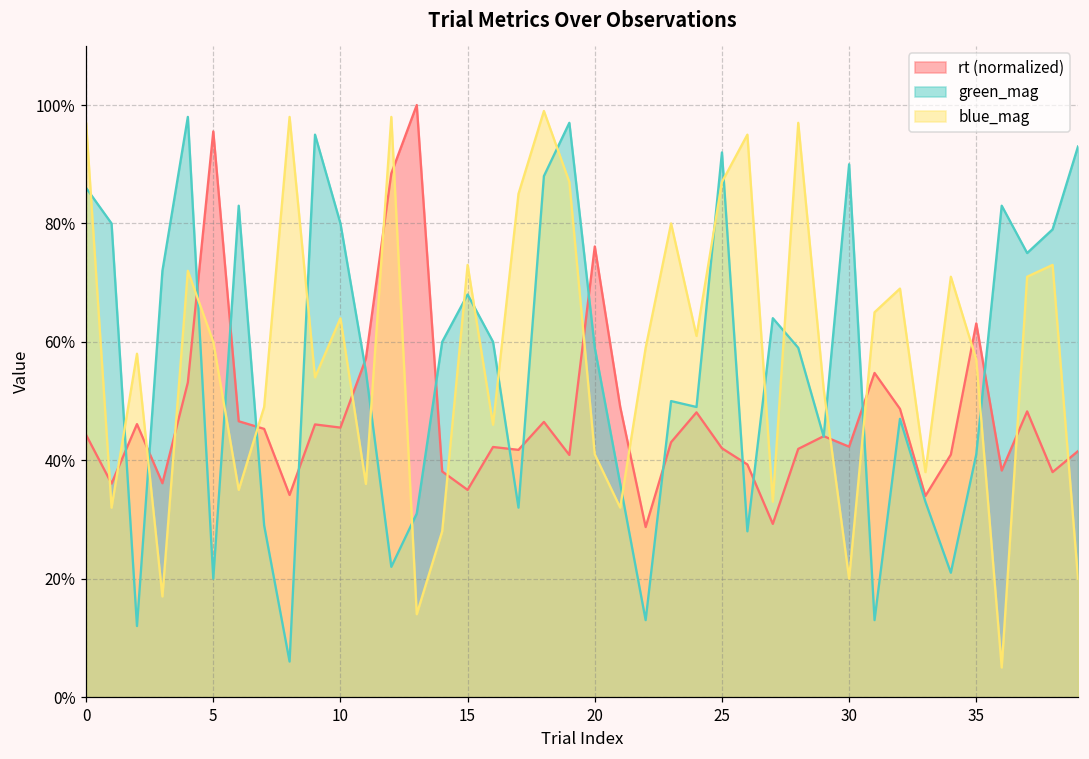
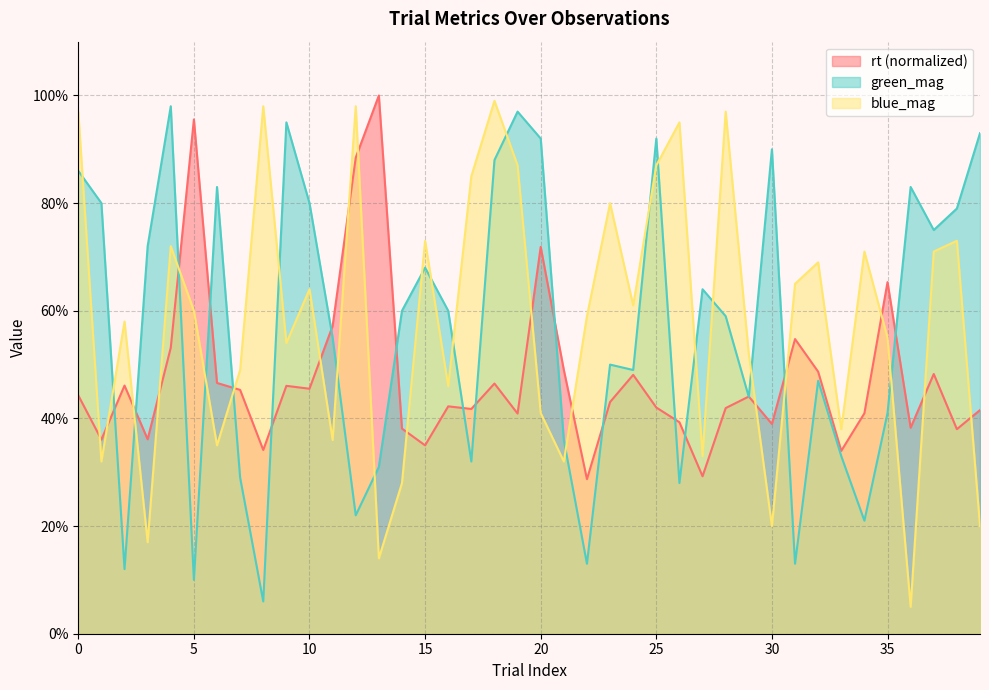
  {
    "rt (normalized)": {
      "0": "44%",
      "5": "96%",
      "10": "46%",
      "15": "35%",
-     "20": "76%",
+     "20": "72%",
      "25": "42%",
-     "30": "42%",
-     "35": "63%"
+     "30": "39%",
+     "35": "65%"
    },
    "green_mag": {
      "0": "86%",
-     "5": "20%",
+     "5": "10%",
      "10": "80%",
      "15": "68%",
-     "20": "59%",
+     "20": "92%",
      "25": "92%",
      "30": "90%",
      "35": "41%"
    },
    "blue_mag": {
      "0": "97%",
      "5": "60%",
      "10": "64%",
      "15": "73%",
      "20": "41%",
      "25": "87%",
      "30": "20%",
-     "35": "57%"
+     "35": "55%"
    }
  }
